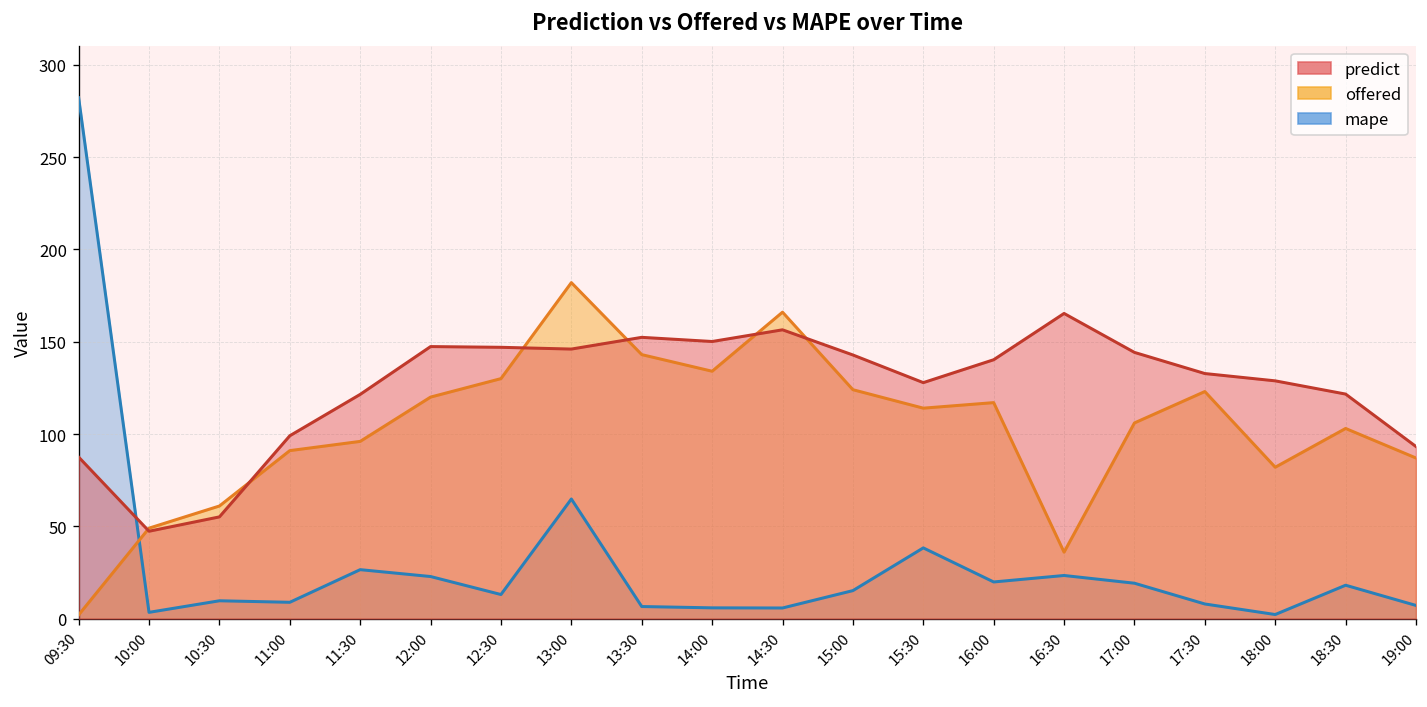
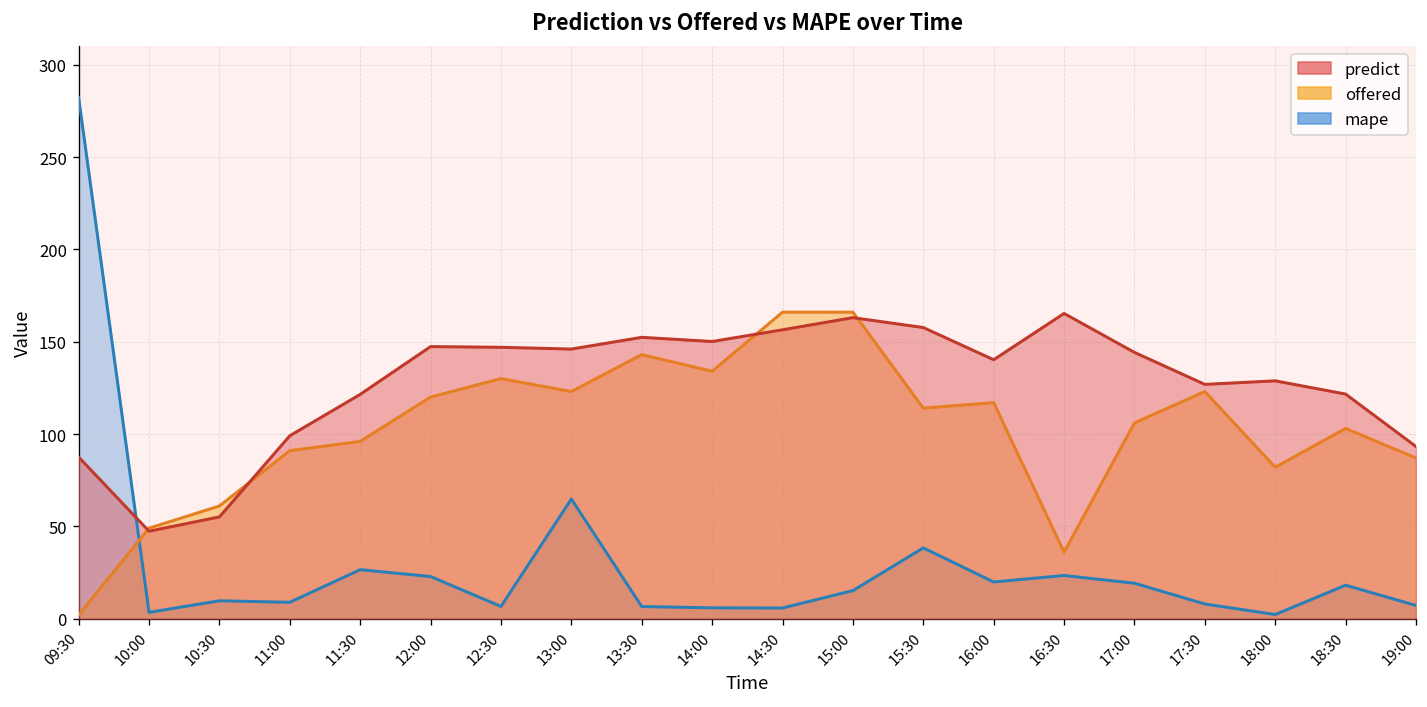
  {
    "predict": {
      "09:30": 88,
      "10:30": 55,
      "11:00": 99,
      "11:30": 121,
      "12:00": 147,
      "12:30": 147,
      "13:00": 146,
      "13:30": 152,
      "14:00": 150,
      "14:30": 156,
-     "15:00": 143,
-     "15:30": 128,
+     "15:00": 163,
+     "15:30": 158,
      "16:00": 140,
      "16:30": 165,
      "17:00": 144,
-     "17:30": 133,
+     "17:30": 127,
      "18:00": 129,
      "18:30": 122,
      "19:00": 93
    },
    "offered": {
      "09:30": 2,
      "10:30": 61,
      "11:00": 91,
      "11:30": 96,
      "12:00": 120,
      "12:30": 130,
-     "13:00": 182,
+     "13:00": 123,
      "13:30": 143,
      "14:00": 134,
      "14:30": 166,
-     "15:00": 124,
+     "15:00": 166,
      "15:30": 114,
      "16:00": 117,
      "16:30": 36,
      "17:00": 106,
      "17:30": 123,
      "18:00": 82,
      "18:30": 103,
      "19:00": 87
    },
    "mape": {
      "09:30": 282,
      "10:00": 3,
      "10:30": 10,
      "11:00": 9,
      "11:30": 27,
      "12:00": 23,
-     "12:30": 13,
+     "12:30": 7,
      "13:00": 65,
      "13:30": 7,
      "14:00": 6,
      "14:30": 6,
      "15:00": 15,
      "15:30": 38,
      "16:00": 20,
      "16:30": 23,
      "17:00": 19,
      "17:30": 8,
      "18:00": 2,
      "18:30": 18,
      "19:00": 7
    }
  }
